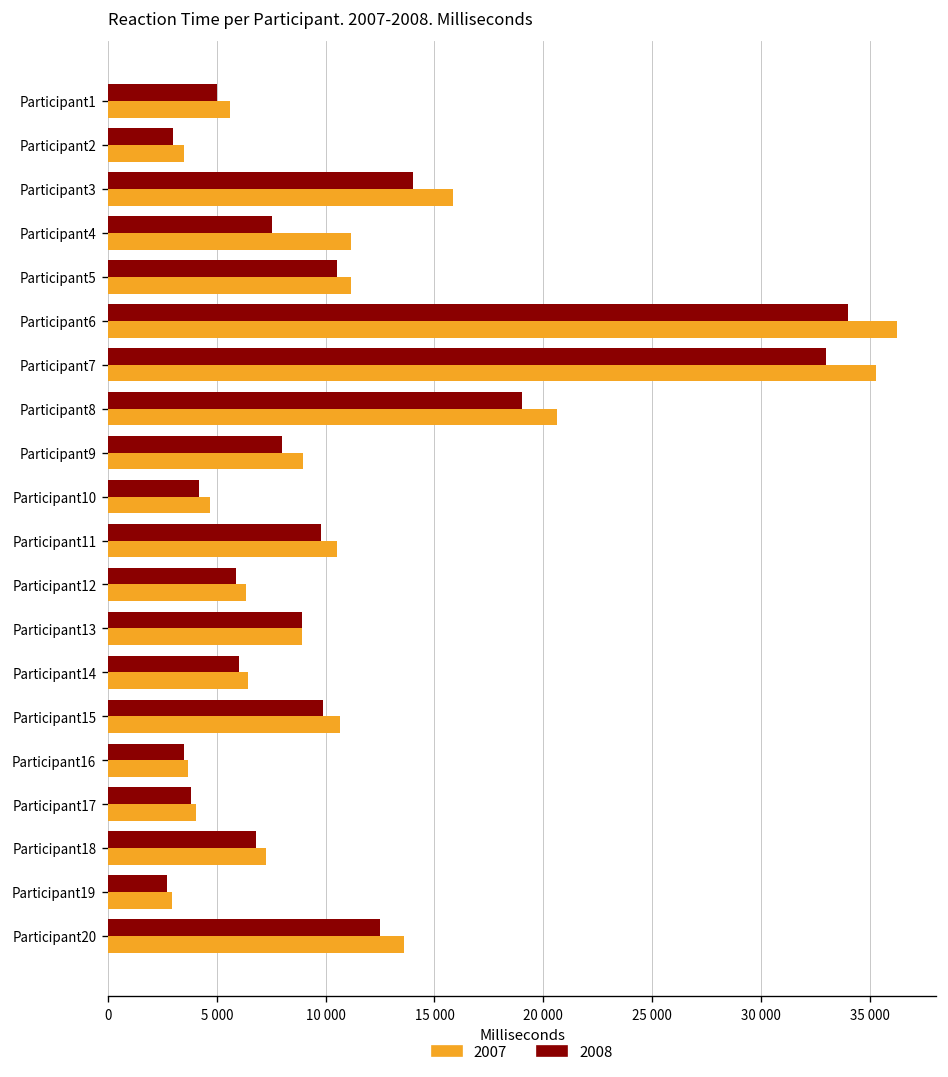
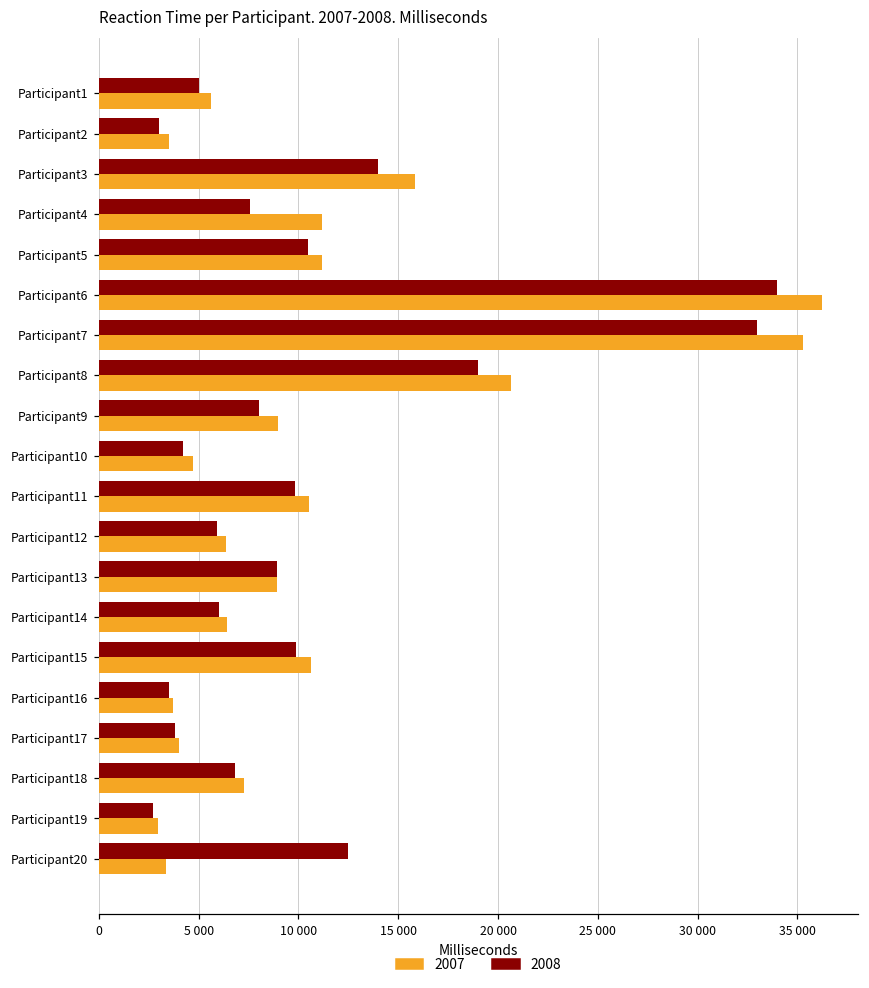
  {
    "2007": {
      "Participant1": 5600,
      "Participant2": 3500,
      "Participant3": 15900,
      "Participant4": 11200,
      "Participant5": 11200,
      "Participant6": 36200,
      "Participant7": 35300,
      "Participant8": 20600,
      "Participant9": 9000,
      "Participant10": 4700,
      "Participant11": 10500,
      "Participant12": 6300,
      "Participant13": 8900,
      "Participant14": 6400,
      "Participant15": 10600,
      "Participant16": 3700,
      "Participant17": 4000,
      "Participant18": 7300,
      "Participant19": 3000,
-     "Participant20": 13600
+     "Participant20": 3300
    },
    "2008": {
      "Participant1": 5000,
      "Participant2": 3000,
      "Participant3": 14000,
      "Participant4": 7500,
      "Participant5": 10500,
      "Participant6": 34000,
      "Participant7": 33000,
      "Participant8": 19000,
      "Participant9": 8000,
      "Participant10": 4200,
      "Participant11": 9800,
      "Participant12": 5900,
      "Participant13": 8900,
      "Participant14": 6000,
      "Participant15": 9900,
      "Participant16": 3500,
      "Participant17": 3800,
      "Participant18": 6800,
      "Participant19": 2700,
      "Participant20": 12500
    }
  }
